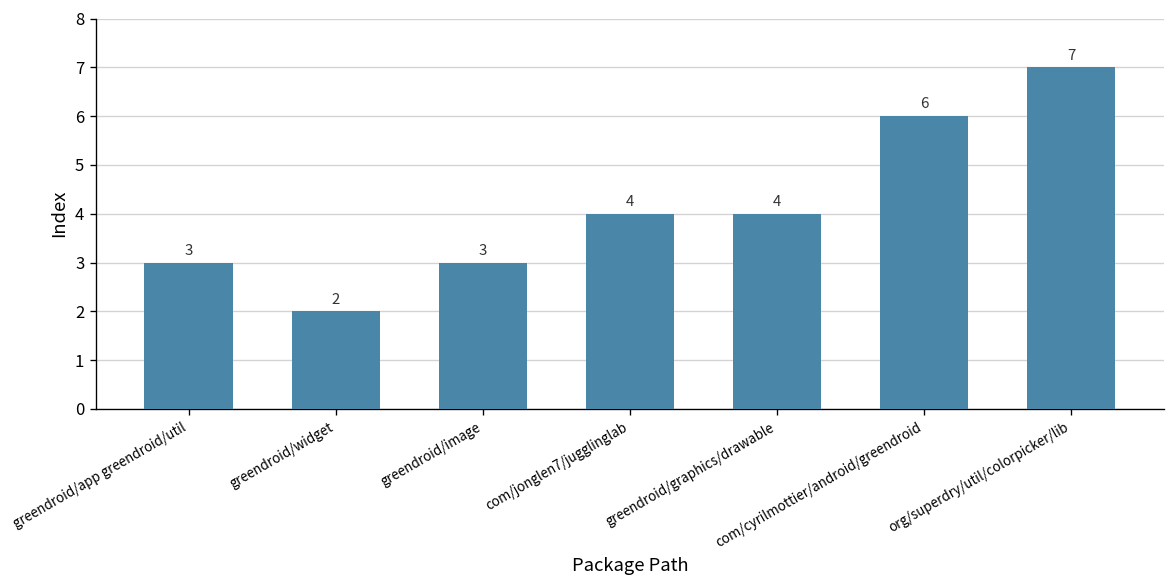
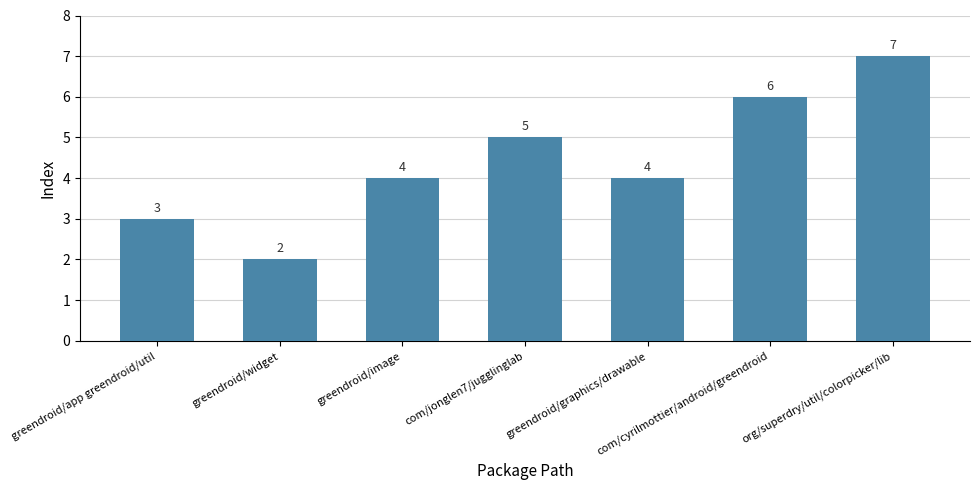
  {
    "greendroid/app greendroid/util": 3,
    "greendroid/widget": 2,
-   "greendroid/image": 3,
-   "com/jonglen7/jugglinglab": 4,
+   "greendroid/image": 4,
+   "com/jonglen7/jugglinglab": 5,
    "greendroid/graphics/drawable": 4,
    "com/cyrilmottier/android/greendroid": 6,
    "org/superdry/util/colorpicker/lib": 7
  }
